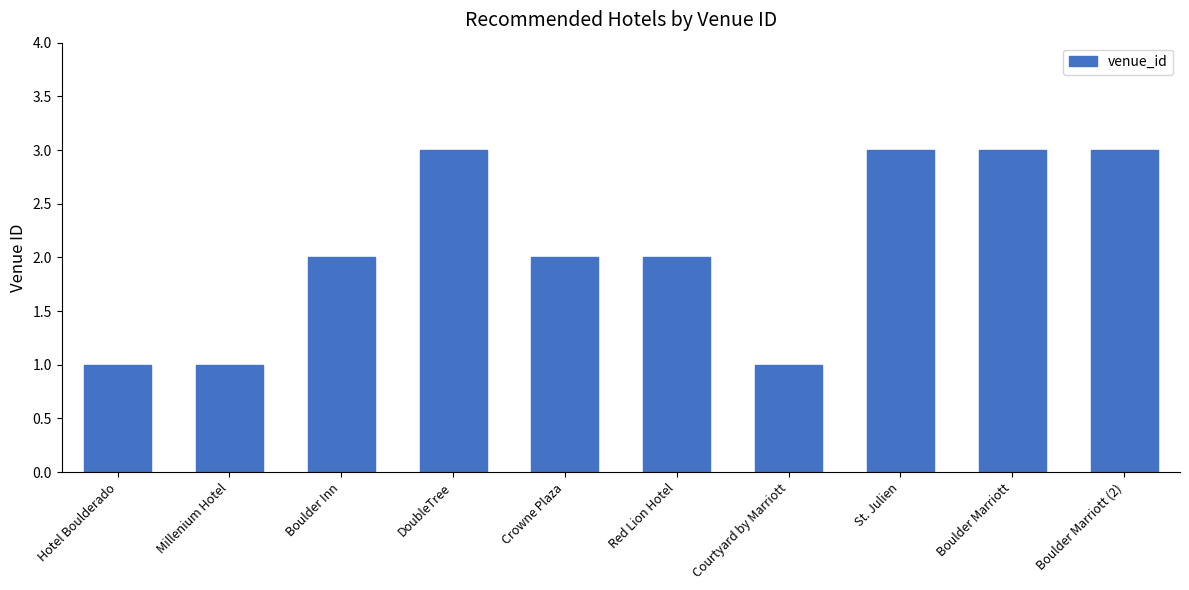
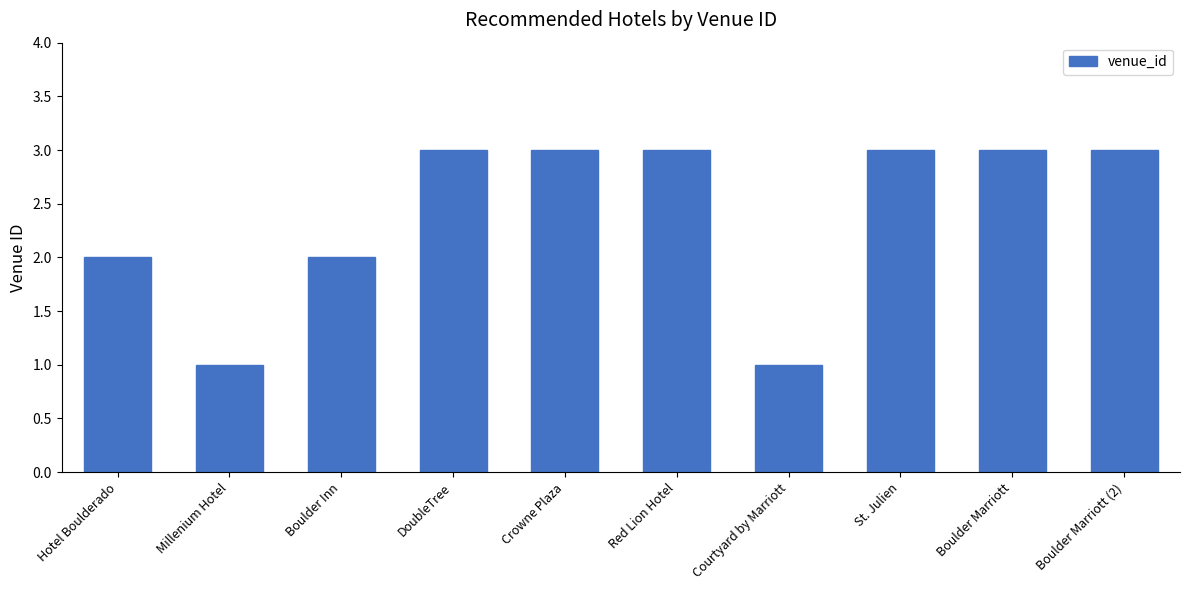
  {
-   "Hotel Boulderado": 1,
+   "Hotel Boulderado": 2,
    "Millenium Hotel": 1,
    "Boulder Inn": 2,
    "DoubleTree": 3,
-   "Crowne Plaza": 2,
-   "Red Lion Hotel": 2,
+   "Crowne Plaza": 3,
+   "Red Lion Hotel": 3,
    "Courtyard by Marriott": 1,
    "St. Julien": 3,
    "Boulder Marriott": 3,
    "Boulder Marriott (2)": 3
  }
